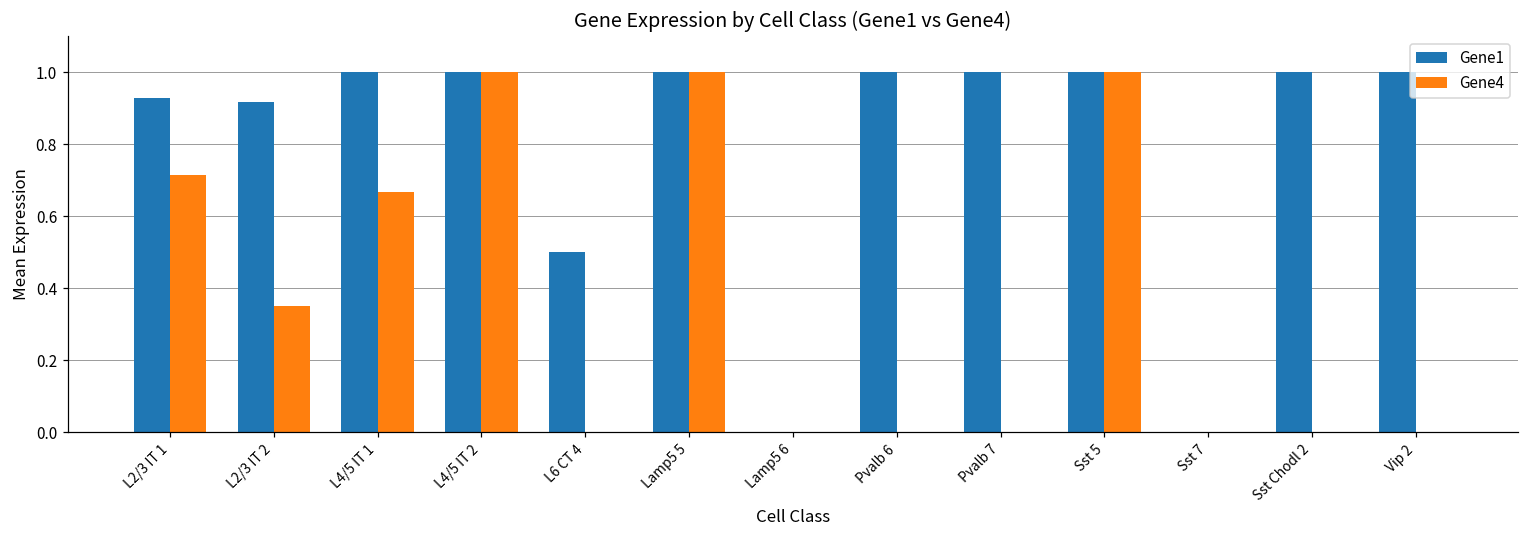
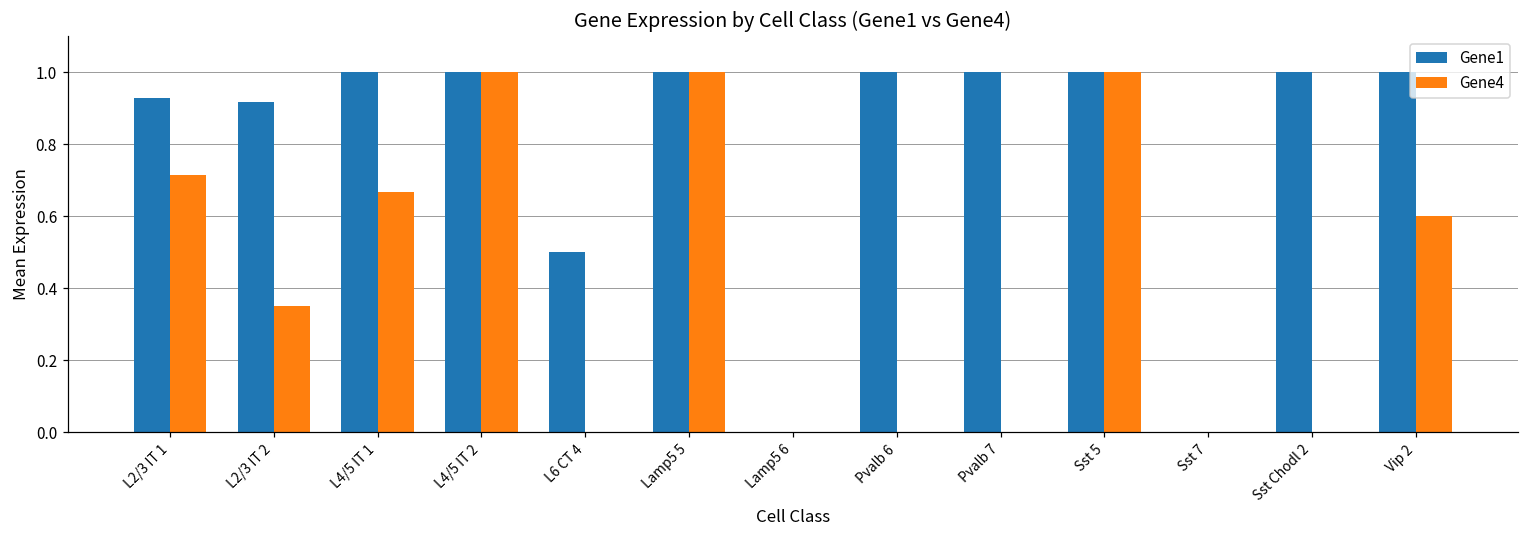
  {
    "Gene1": {
      "L2/3 IT 1": 0.93,
      "L2/3 IT 2": 0.92,
      "L4/5 IT 1": 1.0,
      "L4/5 IT 2": 1.0,
      "L6 CT 4": 0.5,
      "Lamp5 5": 1.0,
      "Lamp5 6": 0.0,
      "Pvalb 6": 1.0,
      "Pvalb 7": 1.0,
      "Sst 5": 1.0,
      "Sst 7": 0.0,
      "Sst Chodl 2": 1.0,
      "Vip 2": 1.0
    },
    "Gene4": {
      "L2/3 IT 1": 0.71,
      "L2/3 IT 2": 0.35,
      "L4/5 IT 1": 0.67,
      "L4/5 IT 2": 1.0,
      "L6 CT 4": 0.0,
      "Lamp5 5": 1.0,
      "Lamp5 6": 0.0,
      "Pvalb 6": 0.0,
      "Pvalb 7": 0.0,
      "Sst 5": 1.0,
      "Sst 7": 0.0,
      "Sst Chodl 2": 0.0,
-     "Vip 2": 0.0
+     "Vip 2": 0.6
    }
  }
